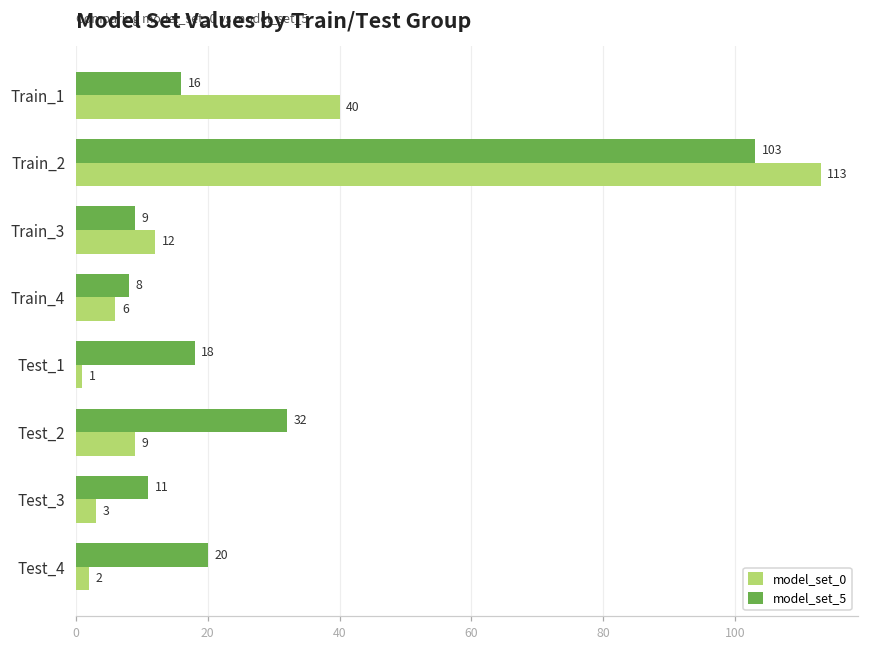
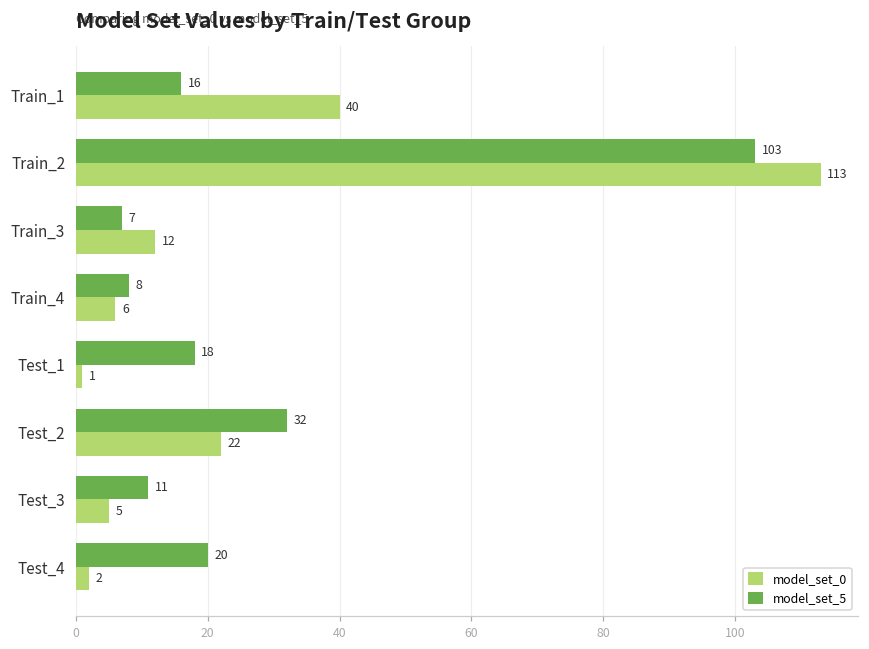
  {
    "model_set_0": {
      "Train_1": 40,
      "Train_2": 113,
      "Train_3": 12,
      "Train_4": 6,
      "Test_1": 1,
-     "Test_2": 9,
-     "Test_3": 3,
+     "Test_2": 22,
+     "Test_3": 5,
      "Test_4": 2
    },
    "model_set_5": {
      "Train_1": 16,
      "Train_2": 103,
-     "Train_3": 9,
+     "Train_3": 7,
      "Train_4": 8,
      "Test_1": 18,
      "Test_2": 32,
      "Test_3": 11,
      "Test_4": 20
    }
  }
